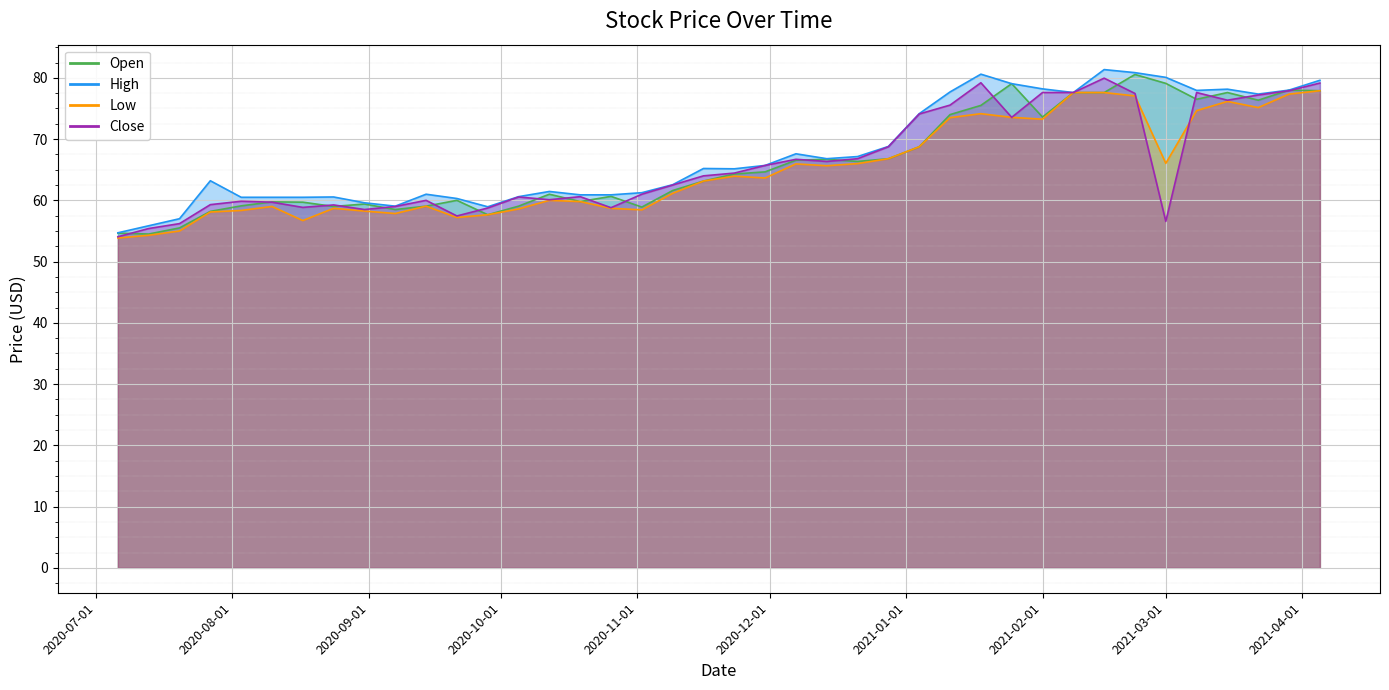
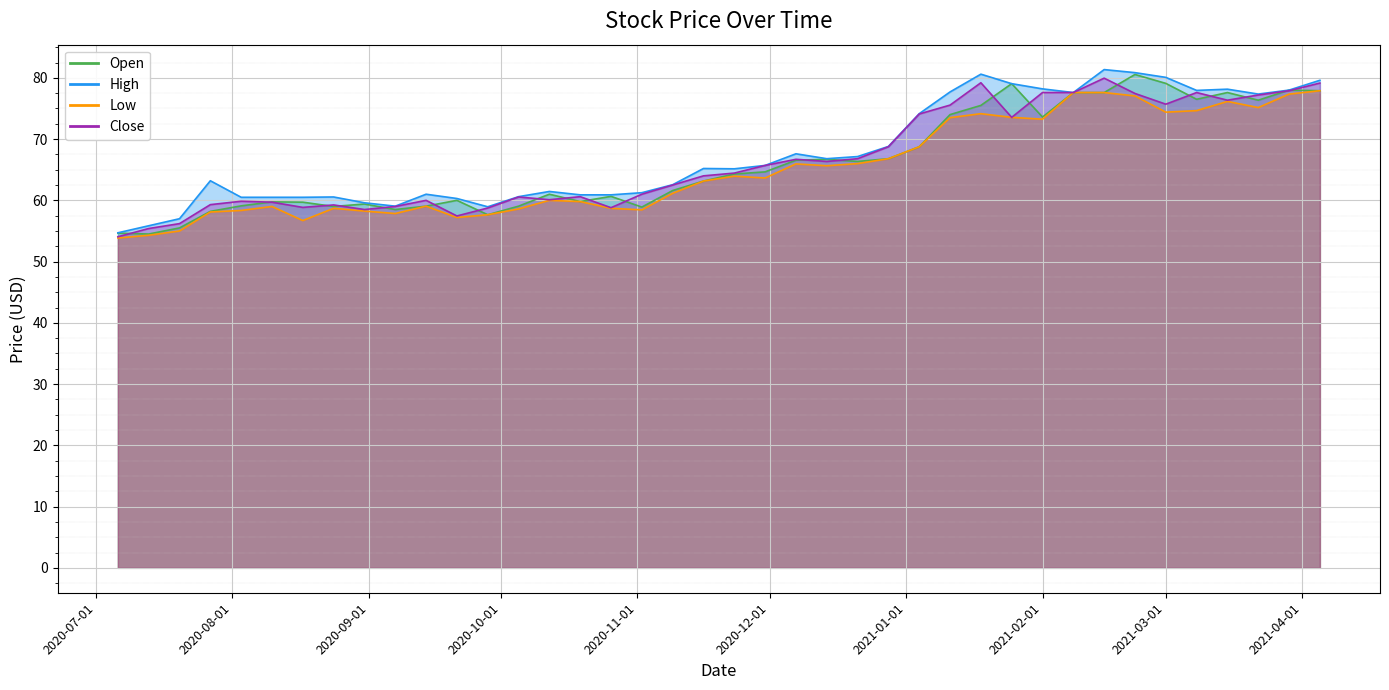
  {
    "Open": {
      "2021-03-01": 79
    },
    "High": {
      "2021-02-01": 78,
      "2021-03-01": 80
    },
    "Low": {
-     "2021-03-01": 66
+     "2021-03-01": 74
    },
    "Close": {
      "2021-02-01": 78,
-     "2021-03-01": 57
+     "2021-03-01": 76
    }
  }
